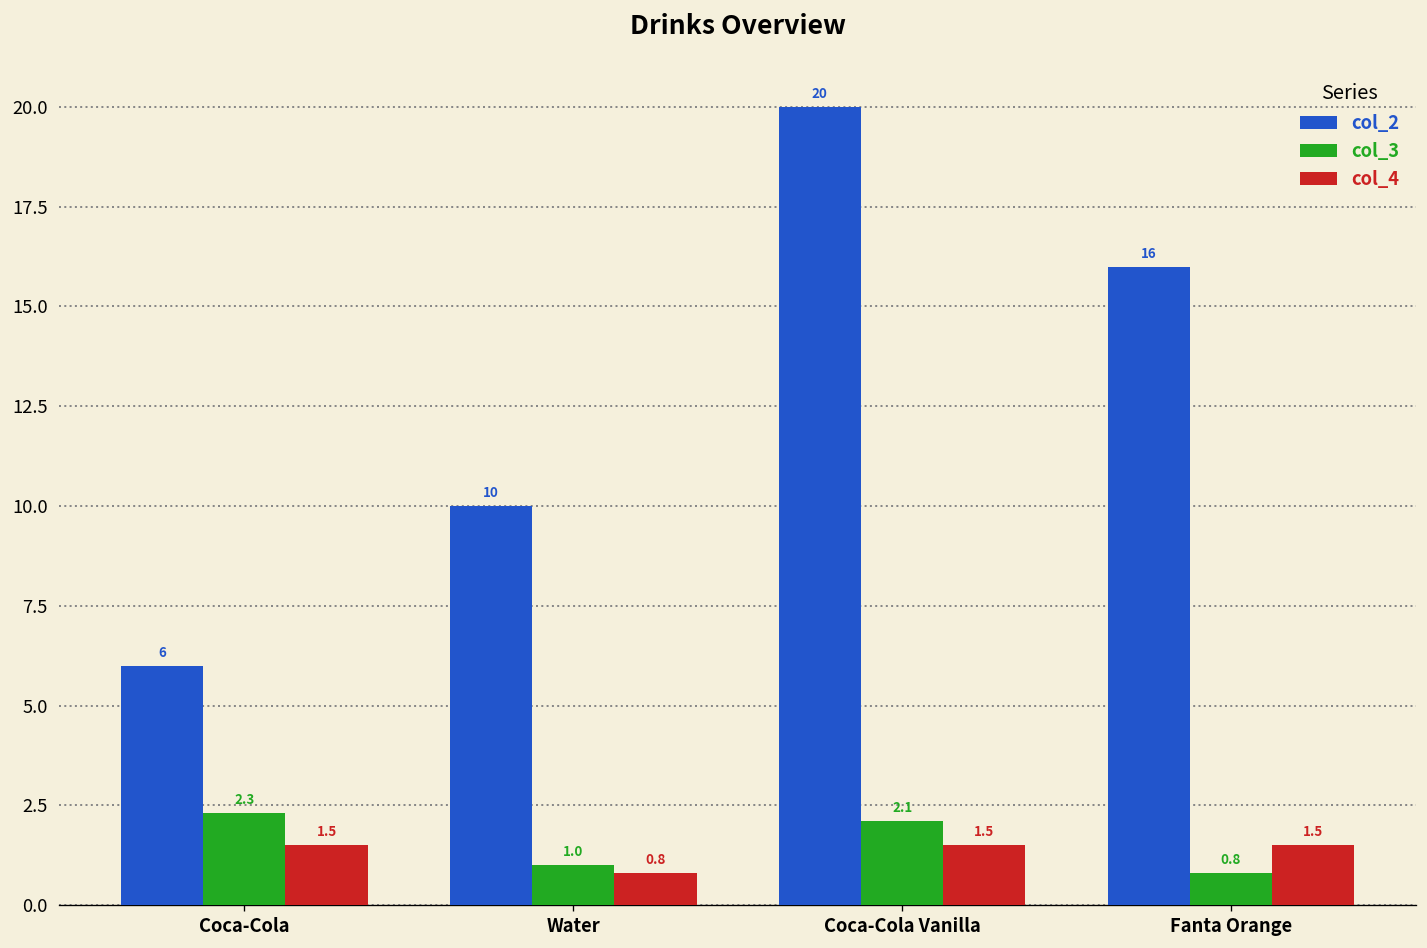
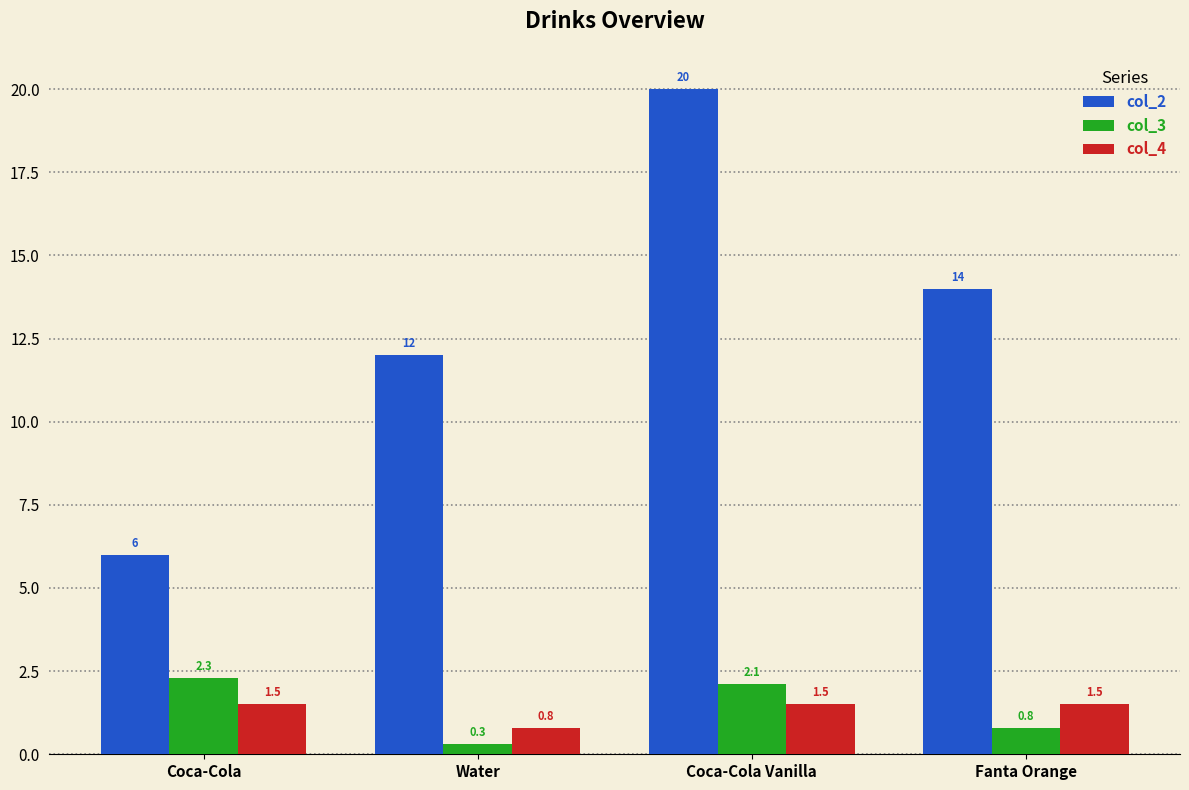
  {
    "col_2": {
      "Coca-Cola": 6,
-     "Water": 10,
+     "Water": 12,
      "Coca-Cola Vanilla": 20,
-     "Fanta Orange": 16
+     "Fanta Orange": 14
    },
    "col_3": {
      "Coca-Cola": 2.3,
-     "Water": 1.0,
+     "Water": 0.3,
      "Coca-Cola Vanilla": 2.1,
      "Fanta Orange": 0.8
    },
    "col_4": {
      "Coca-Cola": 1.5,
      "Water": 0.8,
      "Coca-Cola Vanilla": 1.5,
      "Fanta Orange": 1.5
    }
  }
